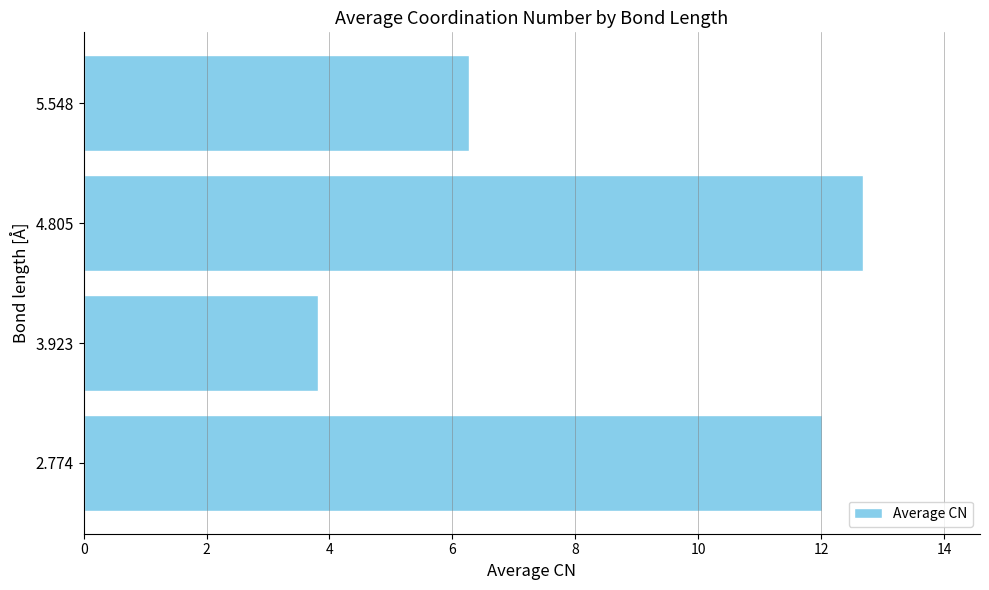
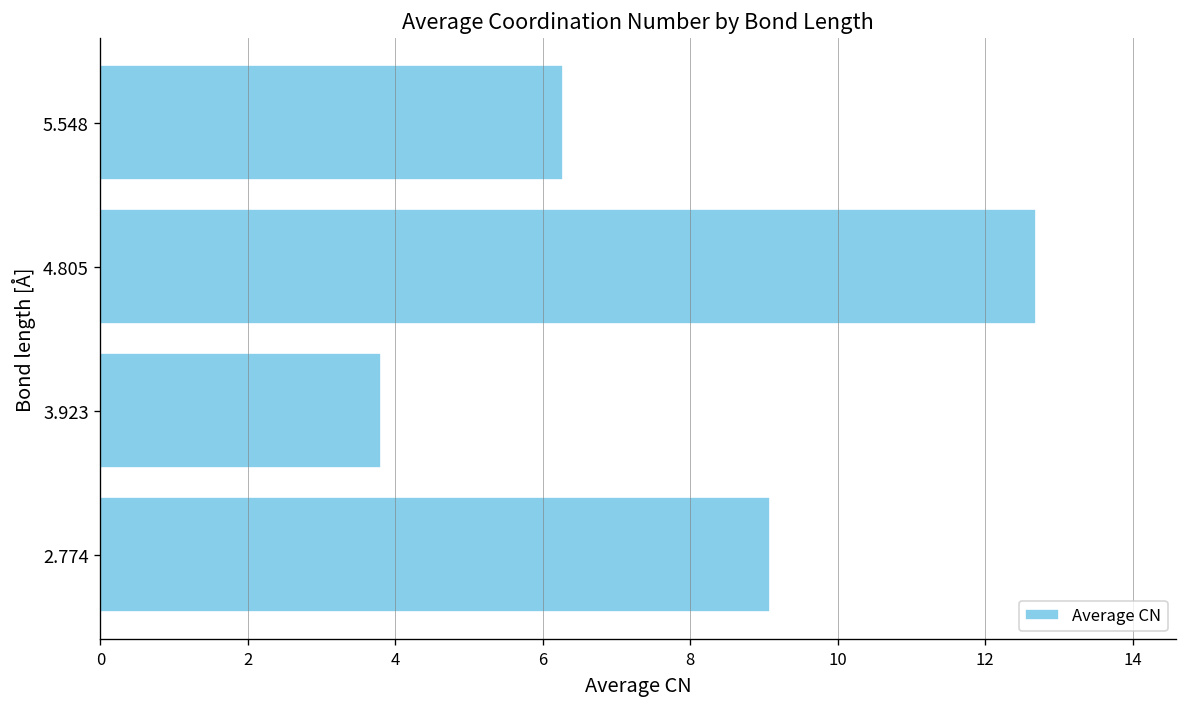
  {
    "5.548": 6.3,
    "4.805": 12.7,
    "3.923": 3.8,
-   "2.774": 12.0
+   "2.774": 9.1
  }
